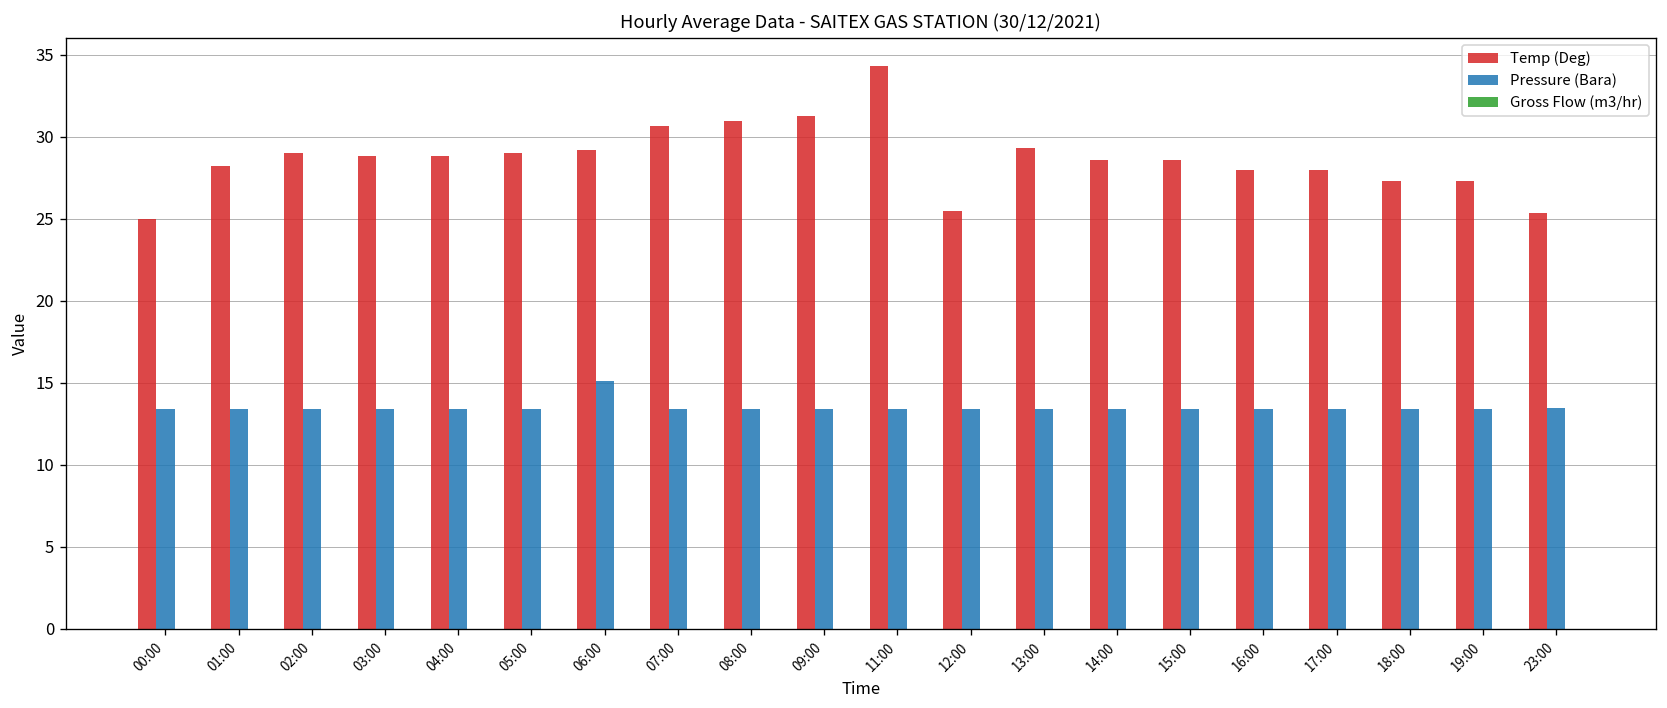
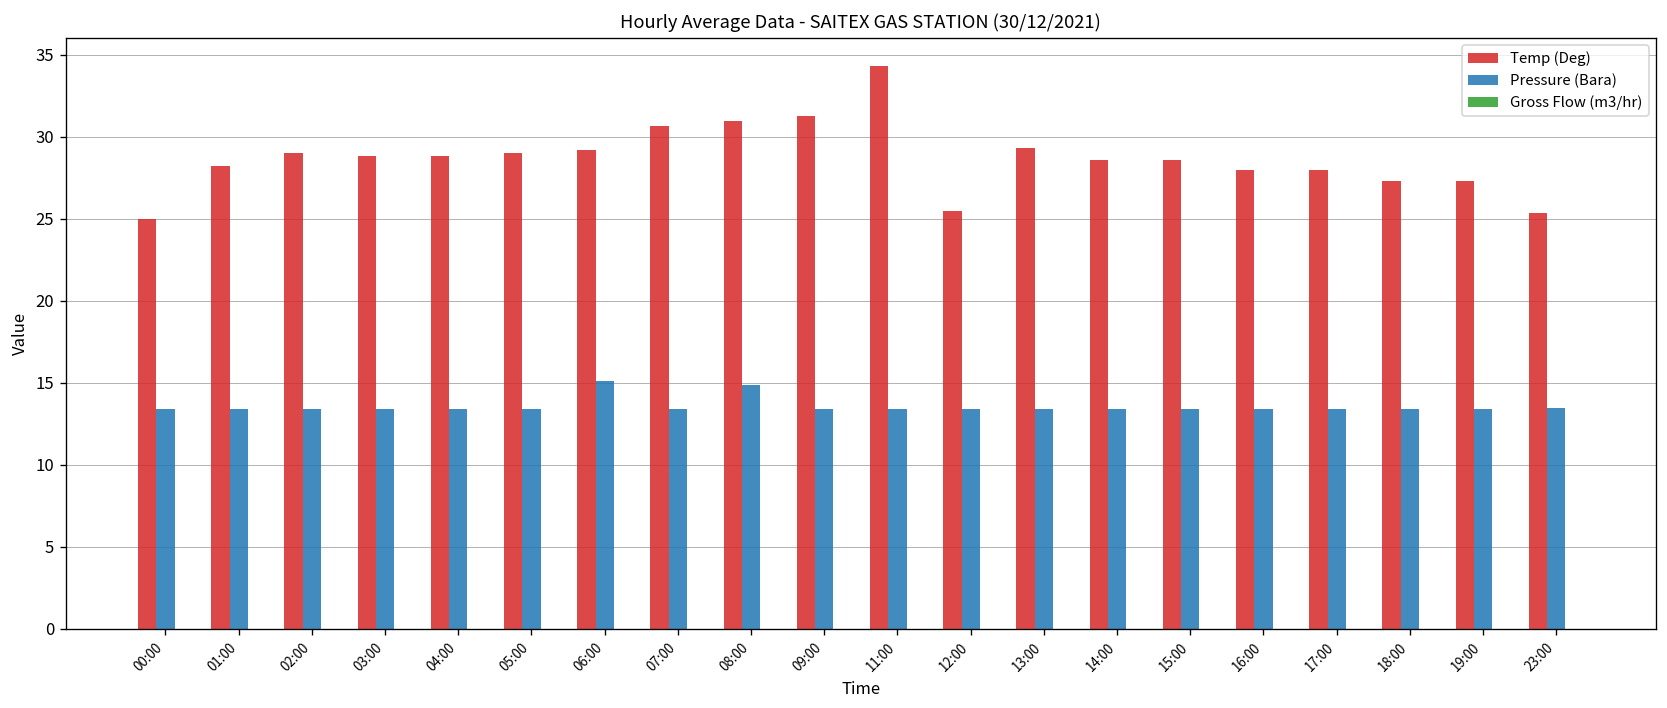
  {
    "Temp (Deg)": {
      "00:00": 25.0,
      "01:00": 28.2,
      "02:00": 29.0,
      "03:00": 28.8,
      "04:00": 28.8,
      "05:00": 29.0,
      "06:00": 29.2,
      "07:00": 30.6,
      "08:00": 31.0,
      "09:00": 31.2,
      "11:00": 34.3,
      "12:00": 25.5,
      "13:00": 29.3,
      "14:00": 28.6,
      "15:00": 28.6,
      "16:00": 28.0,
      "17:00": 28.0,
      "18:00": 27.3,
      "19:00": 27.3,
      "23:00": 25.4
    },
    "Pressure (Bara)": {
      "00:00": 13.4,
      "01:00": 13.4,
      "02:00": 13.4,
      "03:00": 13.4,
      "04:00": 13.4,
      "05:00": 13.4,
      "06:00": 15.1,
      "07:00": 13.4,
-     "08:00": 13.4,
+     "08:00": 14.9,
      "09:00": 13.4,
      "11:00": 13.4,
      "12:00": 13.4,
      "13:00": 13.4,
      "14:00": 13.4,
      "15:00": 13.4,
      "16:00": 13.4,
      "17:00": 13.4,
      "18:00": 13.4,
      "19:00": 13.4,
      "23:00": 13.5
    },
    "Gross Flow (m3/hr)": {
      "00:00": 0.0,
      "01:00": 0.0,
      "02:00": 0.0,
      "03:00": 0.0,
      "04:00": 0.0,
      "05:00": 0.0,
      "06:00": 0.0,
      "07:00": 0.0,
      "08:00": 0.0,
      "09:00": 0.0,
      "11:00": 0.0,
      "12:00": 0.0,
      "13:00": 0.0,
      "14:00": 0.0,
      "15:00": 0.0,
      "16:00": 0.0,
      "17:00": 0.0,
      "18:00": 0.0,
      "19:00": 0.0,
      "23:00": 0.0
    }
  }
